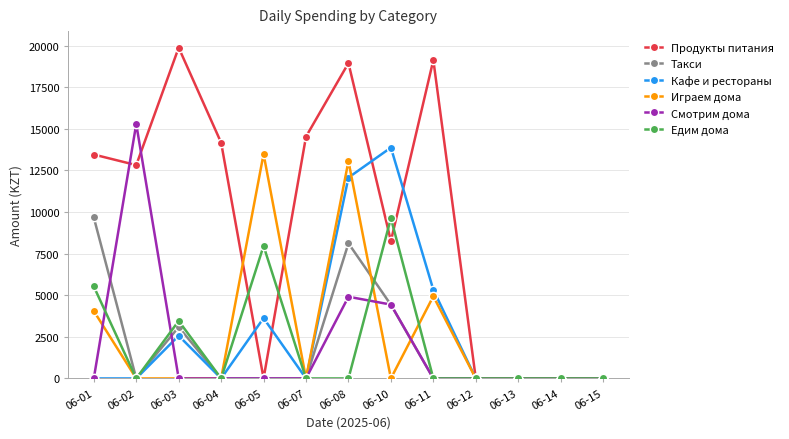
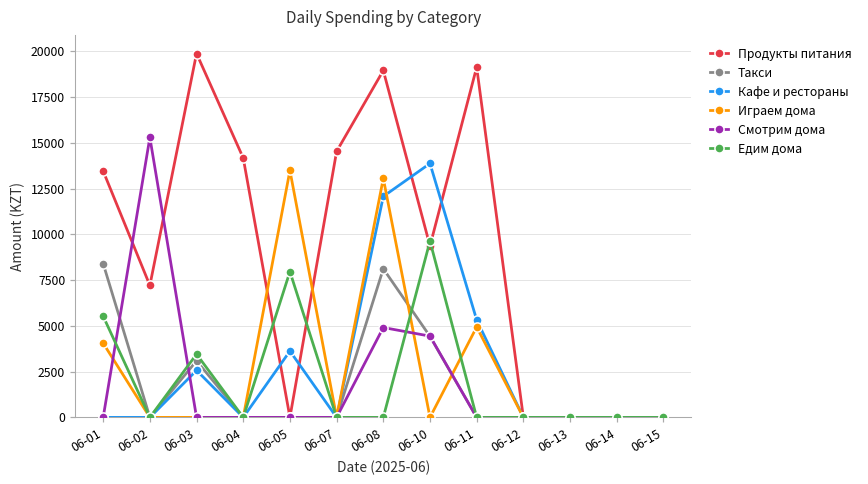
  {
    "Продукты питания": {
      "06-01": 13500,
-     "06-02": 12800,
+     "06-02": 7200,
      "06-03": 19900,
      "06-04": 14200,
      "06-07": 14500,
      "06-08": 19000,
-     "06-10": 8300,
+     "06-10": 9400,
      "06-11": 19100
    },
    "Такси": {
-     "06-01": 9700,
+     "06-01": 8400,
      "06-03": 3100,
      "06-08": 8100
    },
    "Кафе и рестораны": {
      "06-03": 2600,
      "06-05": 3600,
      "06-08": 12100,
      "06-10": 13900,
      "06-11": 5300
    },
    "Играем дома": {
      "06-01": 4100,
      "06-05": 13500,
      "06-08": 13100,
      "06-10": 0,
      "06-11": 4900
    },
    "Смотрим дома": {
      "06-02": 15300,
      "06-08": 4900
    },
    "Едим дома": {
      "06-01": 5500,
      "06-03": 3500,
      "06-05": 8000,
      "06-08": 0,
      "06-10": 9600
    }
  }
